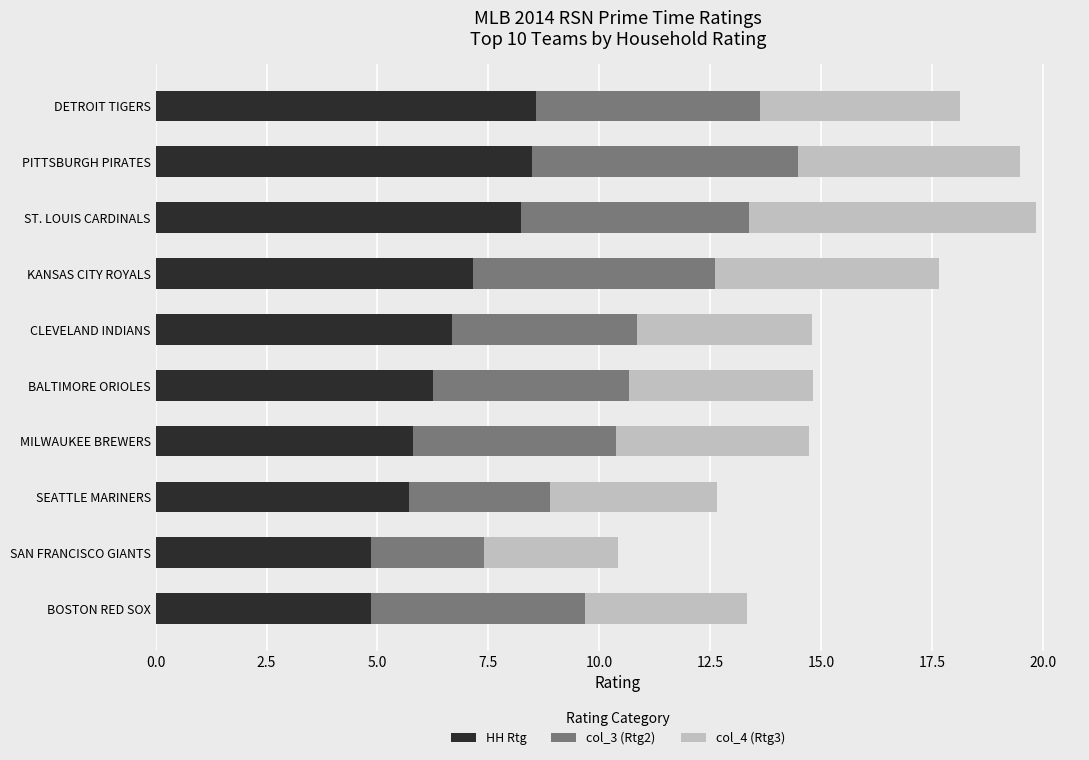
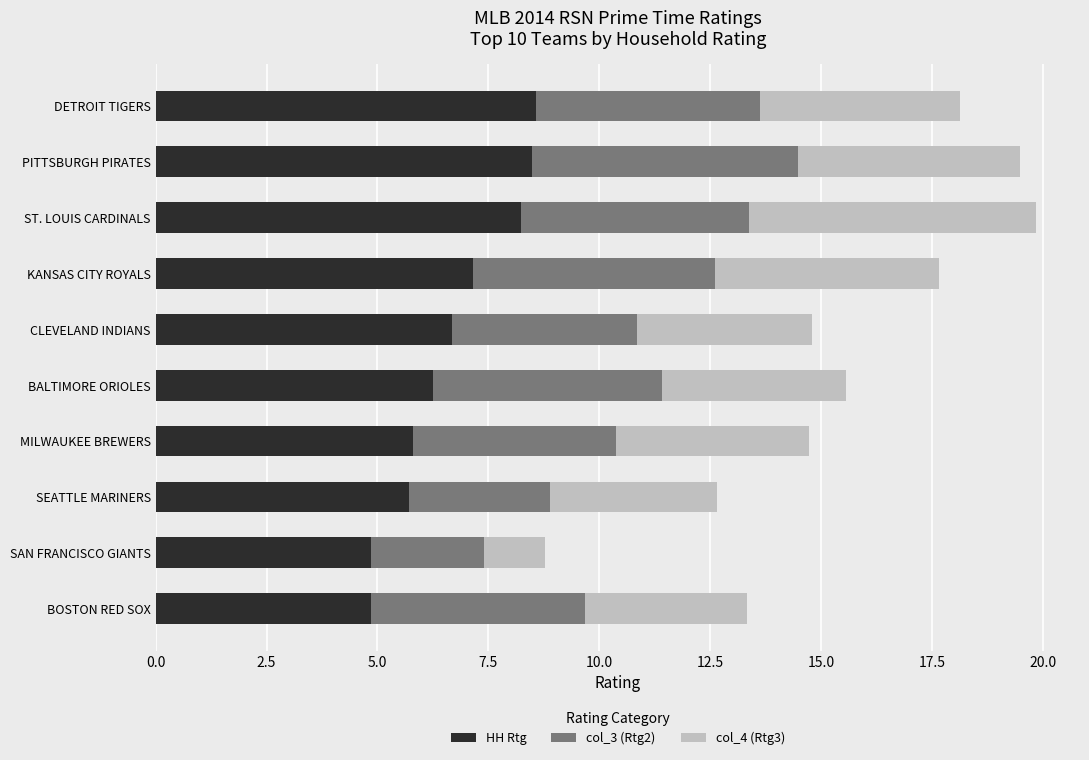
  {
    "HH Rtg": {
      "DETROIT TIGERS": 8.6,
      "PITTSBURGH PIRATES": 8.5,
      "ST. LOUIS CARDINALS": 8.2,
      "KANSAS CITY ROYALS": 7.2,
      "CLEVELAND INDIANS": 6.7,
      "BALTIMORE ORIOLES": 6.3,
      "MILWAUKEE BREWERS": 5.8,
      "SEATTLE MARINERS": 5.7,
      "SAN FRANCISCO GIANTS": 4.9,
      "BOSTON RED SOX": 4.9
    },
    "col_3 (Rtg2)": {
      "DETROIT TIGERS": 5.0,
      "PITTSBURGH PIRATES": 6.0,
      "ST. LOUIS CARDINALS": 5.2,
      "KANSAS CITY ROYALS": 5.5,
      "CLEVELAND INDIANS": 4.2,
-     "BALTIMORE ORIOLES": 4.4,
+     "BALTIMORE ORIOLES": 5.2,
      "MILWAUKEE BREWERS": 4.6,
      "SEATTLE MARINERS": 3.2,
      "SAN FRANCISCO GIANTS": 2.5,
      "BOSTON RED SOX": 4.8
    },
    "col_4 (Rtg3)": {
      "DETROIT TIGERS": 4.5,
      "PITTSBURGH PIRATES": 5.0,
      "ST. LOUIS CARDINALS": 6.5,
      "KANSAS CITY ROYALS": 5.1,
      "CLEVELAND INDIANS": 3.9,
      "BALTIMORE ORIOLES": 4.2,
      "MILWAUKEE BREWERS": 4.3,
      "SEATTLE MARINERS": 3.8,
-     "SAN FRANCISCO GIANTS": 3.0,
+     "SAN FRANCISCO GIANTS": 1.4,
      "BOSTON RED SOX": 3.7
    }
  }
